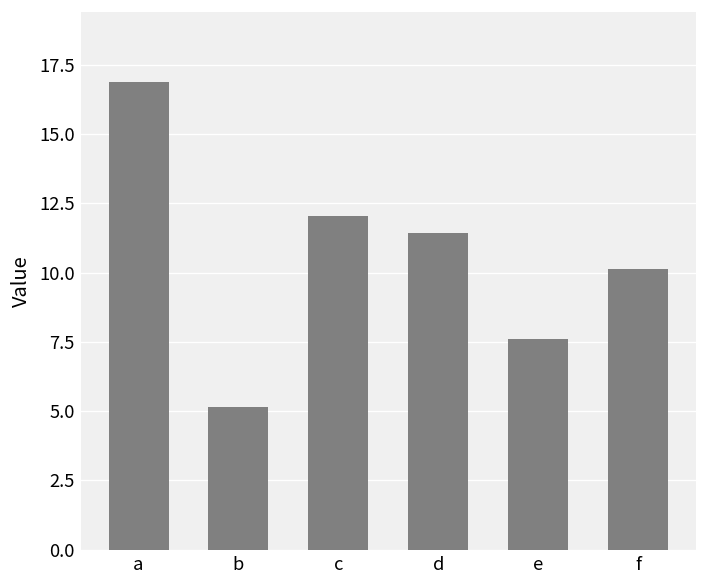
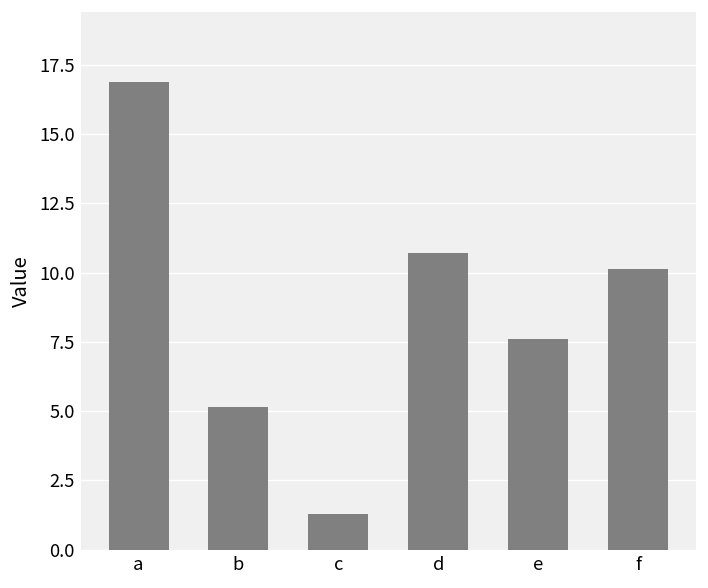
  {
    "a": 16.9,
    "b": 5.2,
-   "c": 12.0,
-   "d": 11.4,
+   "c": 1.3,
+   "d": 10.7,
    "e": 7.6,
    "f": 10.1
  }
